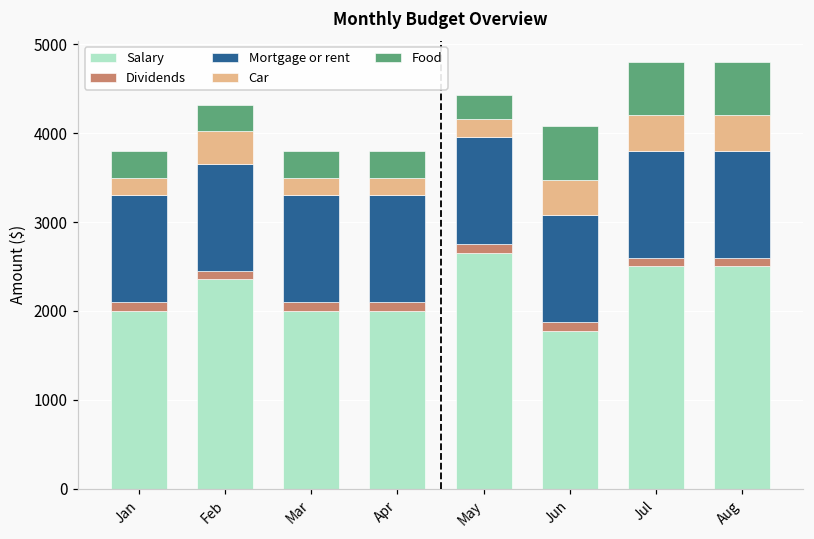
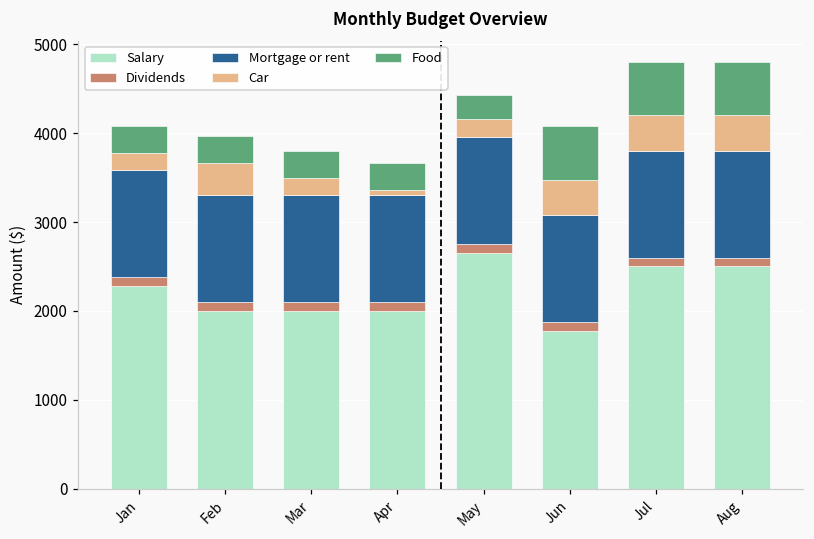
  {
    "Salary": {
-     "Jan": 2000,
-     "Feb": 2400,
+     "Jan": 2300,
+     "Feb": 2000,
      "Mar": 2000,
      "Apr": 2000,
      "May": 2700,
      "Jun": 1800,
      "Jul": 2500,
      "Aug": 2500
    },
    "Dividends": {
      "Jan": 100,
      "Feb": 100,
      "Mar": 100,
      "Apr": 100,
      "May": 100,
      "Jun": 100,
      "Jul": 100,
      "Aug": 100
    },
    "Mortgage or rent": {
      "Jan": 1200,
      "Feb": 1200,
      "Mar": 1200,
      "Apr": 1200,
      "May": 1200,
      "Jun": 1200,
      "Jul": 1200,
      "Aug": 1200
    },
    "Car": {
      "Jan": 200,
      "Feb": 400,
      "Mar": 200,
-     "Apr": 200,
+     "Apr": 100,
      "May": 200,
      "Jun": 400,
      "Jul": 400,
      "Aug": 400
    },
    "Food": {
      "Jan": 300,
      "Feb": 300,
      "Mar": 300,
      "Apr": 300,
      "May": 300,
      "Jun": 600,
      "Jul": 600,
      "Aug": 600
    }
  }
